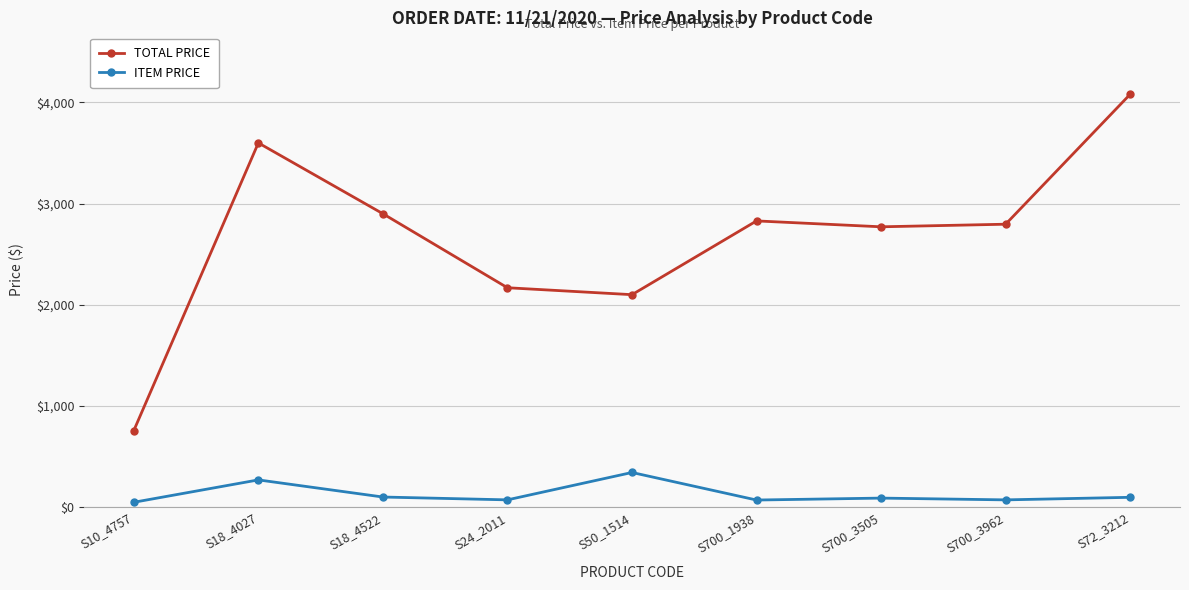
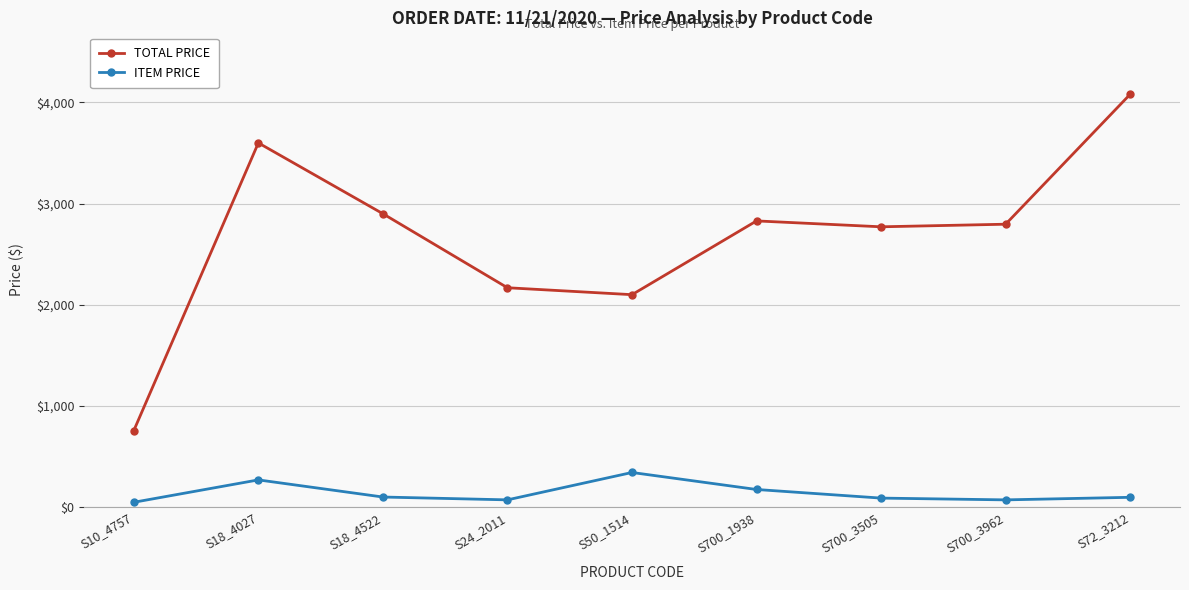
  {
    "TOTAL PRICE": {
      "S10_4757": "$760",
      "S18_4027": "$3,600",
      "S18_4522": "$2,900",
      "S24_2011": "$2,170",
      "S50_1514": "$2,100",
      "S700_1938": "$2,830",
      "S700_3505": "$2,770",
      "S700_3962": "$2,800",
      "S72_3212": "$4,080"
    },
    "ITEM PRICE": {
      "S10_4757": "$50",
      "S18_4027": "$270",
      "S18_4522": "$100",
      "S24_2011": "$70",
      "S50_1514": "$340",
-     "S700_1938": "$70",
+     "S700_1938": "$170",
      "S700_3505": "$90",
      "S700_3962": "$70",
      "S72_3212": "$100"
    }
  }
